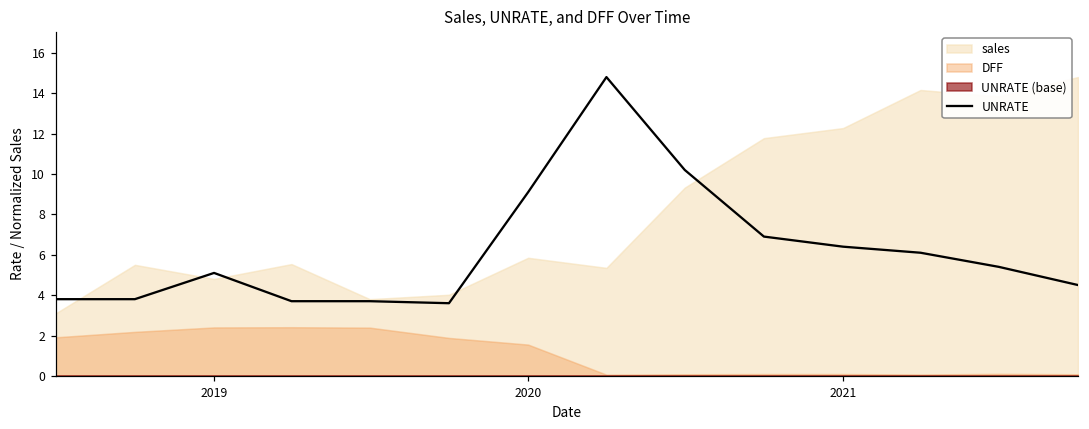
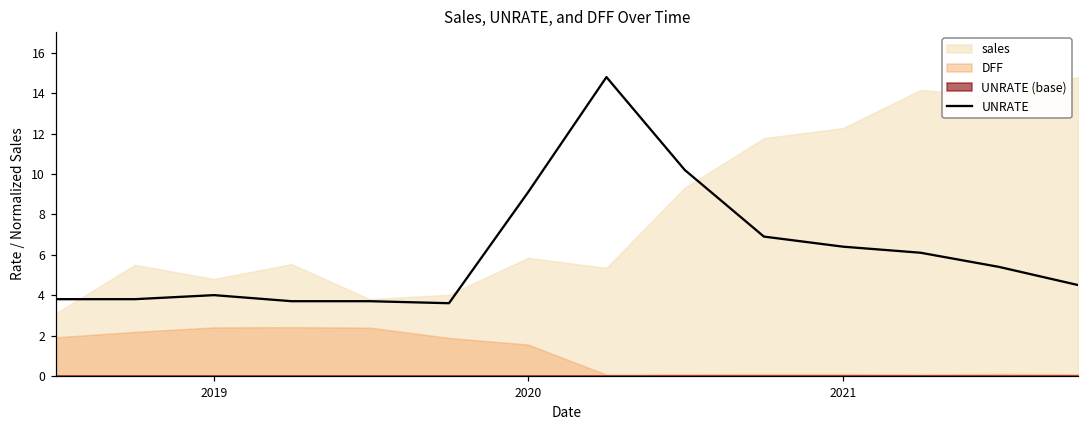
  {
    "UNRATE": {
-     "2019": 5.1,
+     "2019": 4.0,
      "2020": 9.1,
      "2021": 6.4
    },
    "UNRATE (base)": {
      "2019": 0.0,
      "2020": 0.0
    }
  }
